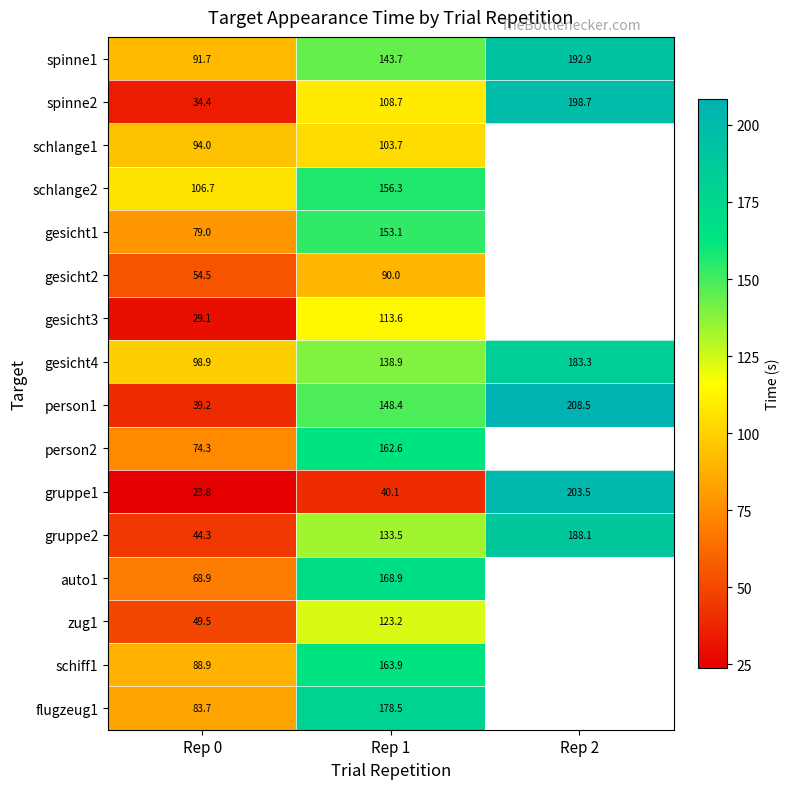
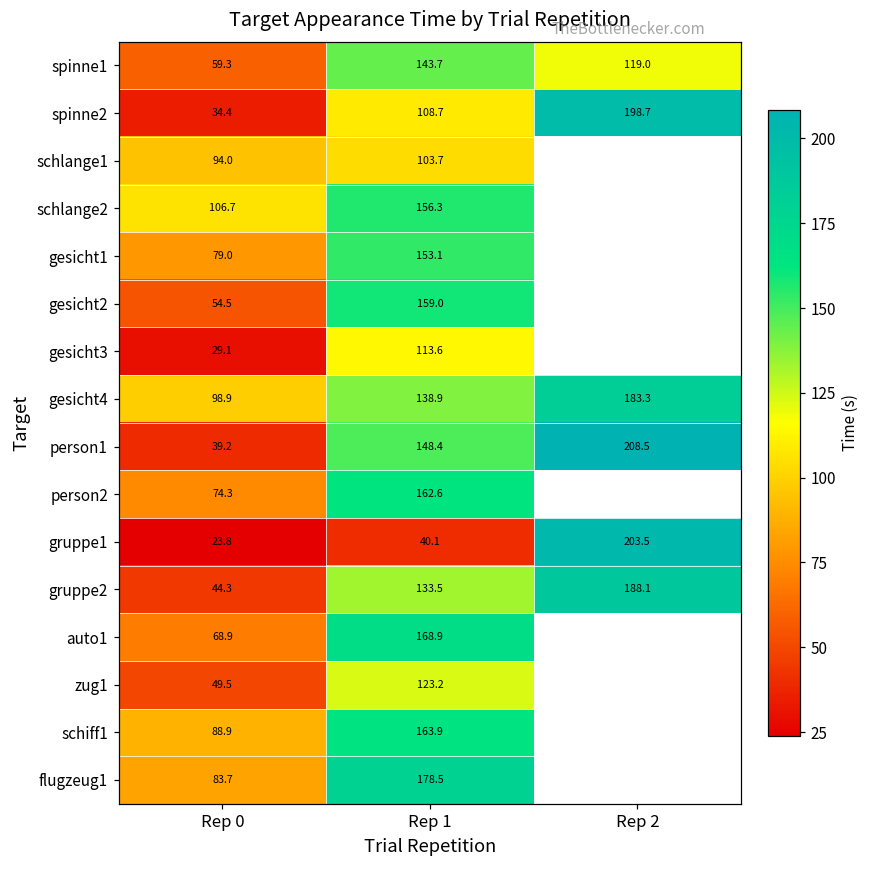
  {
    "spinne1": {
-     "Rep 0": 91.7,
+     "Rep 0": 59.3,
      "Rep 1": 143.7,
-     "Rep 2": 192.9
+     "Rep 2": 119.0
    },
    "spinne2": {
      "Rep 0": 34.4,
      "Rep 1": 108.7,
      "Rep 2": 198.7
    },
    "schlange1": {
      "Rep 0": 94.0,
      "Rep 1": 103.7
    },
    "schlange2": {
      "Rep 0": 106.7,
      "Rep 1": 156.3
    },
    "gesicht1": {
      "Rep 0": 79.0,
      "Rep 1": 153.1
    },
    "gesicht2": {
      "Rep 0": 54.5,
-     "Rep 1": 90.0
+     "Rep 1": 159.0
    },
    "gesicht3": {
      "Rep 0": 29.1,
      "Rep 1": 113.6
    },
    "gesicht4": {
      "Rep 0": 98.9,
      "Rep 1": 138.9,
      "Rep 2": 183.3
    },
    "person1": {
      "Rep 0": 39.2,
      "Rep 1": 148.4,
      "Rep 2": 208.5
    },
    "person2": {
      "Rep 0": 74.3,
      "Rep 1": 162.6
    },
    "gruppe1": {
      "Rep 0": 23.8,
      "Rep 1": 40.1,
      "Rep 2": 203.5
    },
    "gruppe2": {
      "Rep 0": 44.3,
      "Rep 1": 133.5,
      "Rep 2": 188.1
    },
    "auto1": {
      "Rep 0": 68.9,
      "Rep 1": 168.9
    },
    "zug1": {
      "Rep 0": 49.5,
      "Rep 1": 123.2
    },
    "schiff1": {
      "Rep 0": 88.9,
      "Rep 1": 163.9
    },
    "flugzeug1": {
      "Rep 0": 83.7,
      "Rep 1": 178.5
    }
  }
